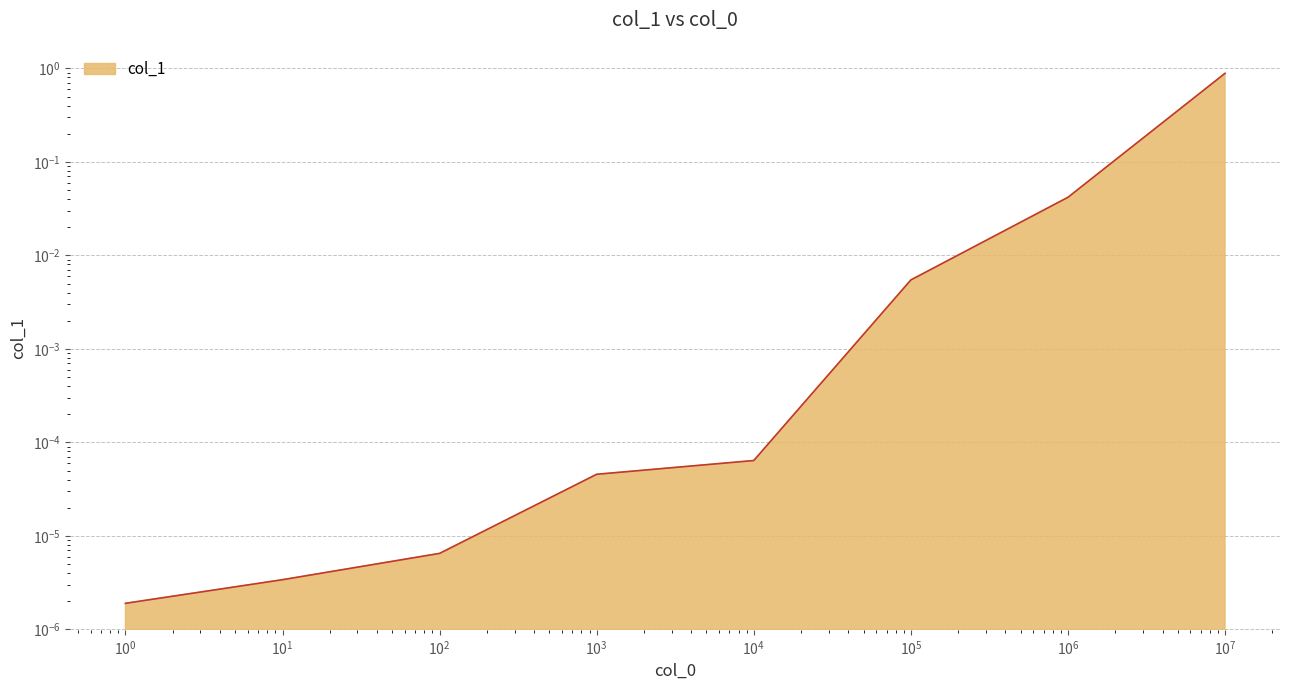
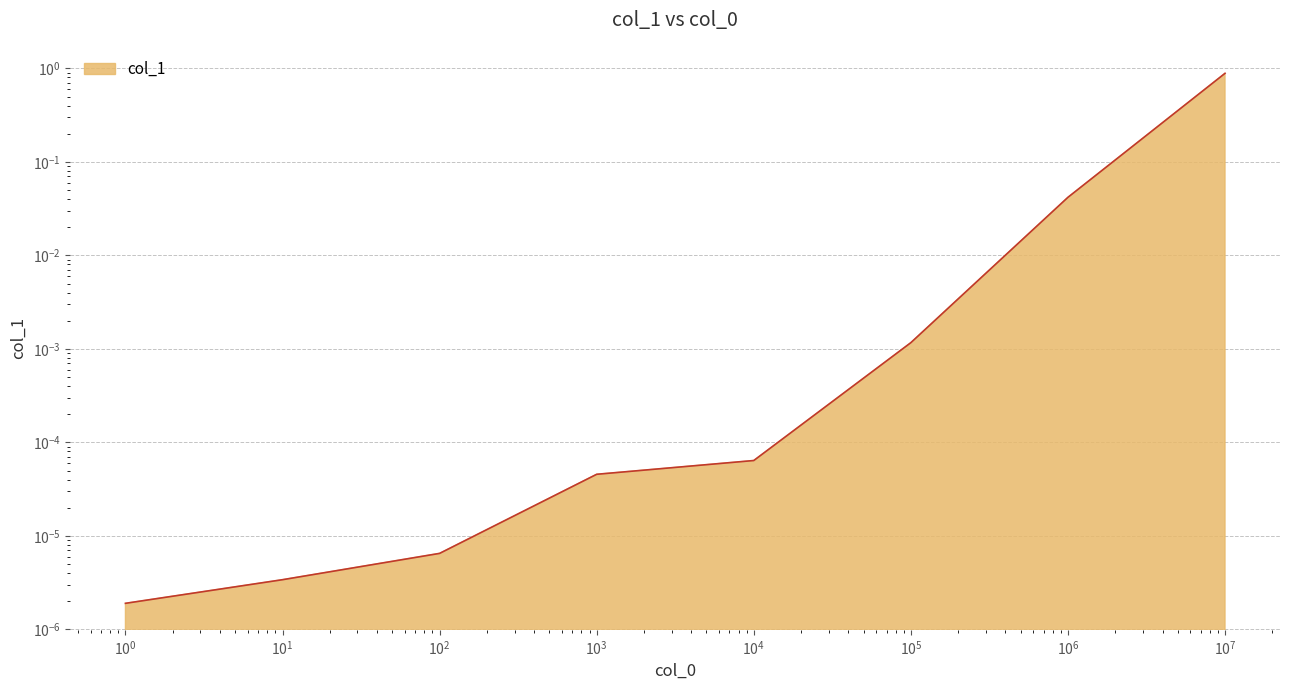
  {
    "10^0": 0.0000019,
    "10^1": 0.0000034,
    "10^2": 0.000007,
    "10^3": 0.00005,
    "10^4": 0.00006,
-   "10^5": 0.005,
+   "10^5": 0.0012,
    "10^6": 0.04,
    "10^7": 0.9
  }
